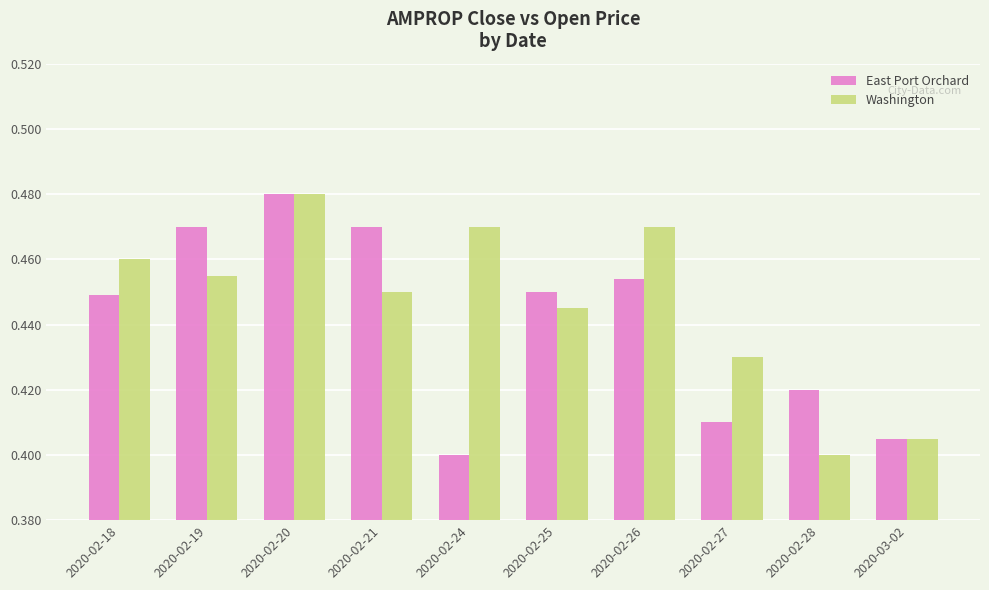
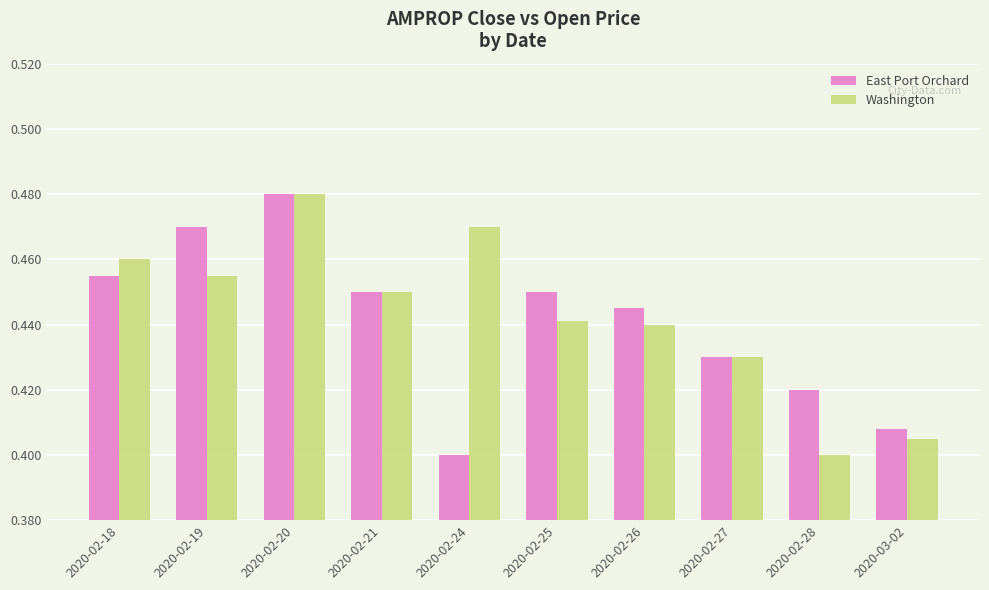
  {
    "East Port Orchard": {
-     "2020-02-18": 0.449,
+     "2020-02-18": 0.455,
      "2020-02-19": 0.470,
      "2020-02-20": 0.480,
-     "2020-02-21": 0.47,
+     "2020-02-21": 0.45,
      "2020-02-24": 0.400,
      "2020-02-25": 0.450,
-     "2020-02-26": 0.454,
-     "2020-02-27": 0.41,
+     "2020-02-26": 0.445,
+     "2020-02-27": 0.43,
      "2020-02-28": 0.420,
-     "2020-03-02": 0.405
+     "2020-03-02": 0.408
    },
    "Washington": {
      "2020-02-18": 0.460,
      "2020-02-19": 0.455,
      "2020-02-20": 0.480,
      "2020-02-21": 0.450,
      "2020-02-24": 0.470,
-     "2020-02-25": 0.445,
-     "2020-02-26": 0.47,
+     "2020-02-25": 0.441,
+     "2020-02-26": 0.44,
      "2020-02-27": 0.430,
      "2020-02-28": 0.400,
      "2020-03-02": 0.405
    }
  }
